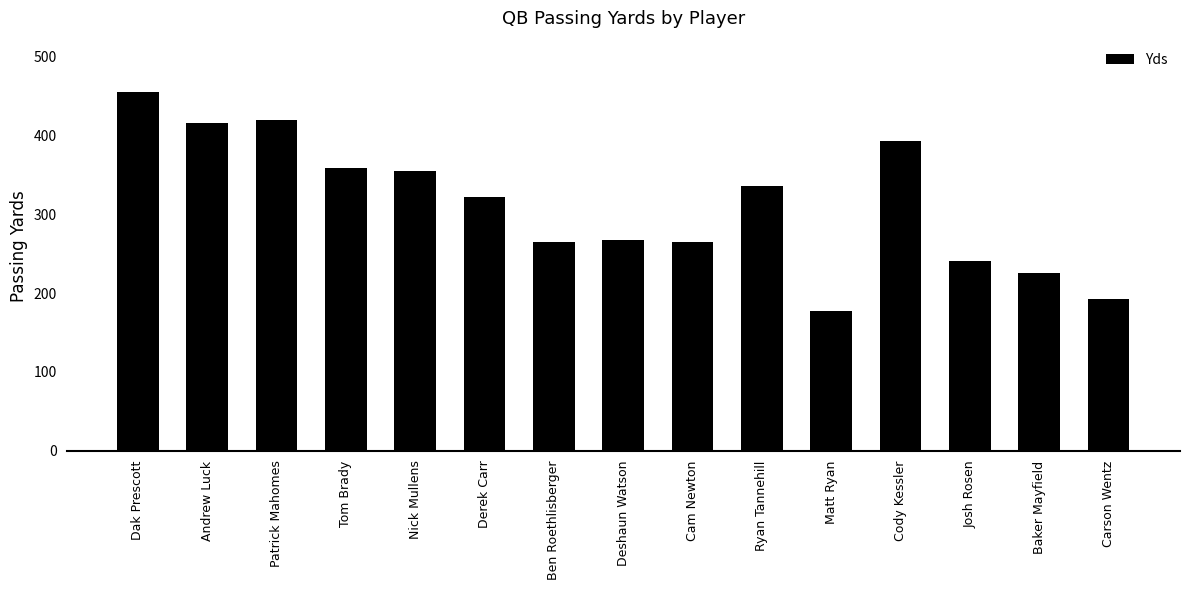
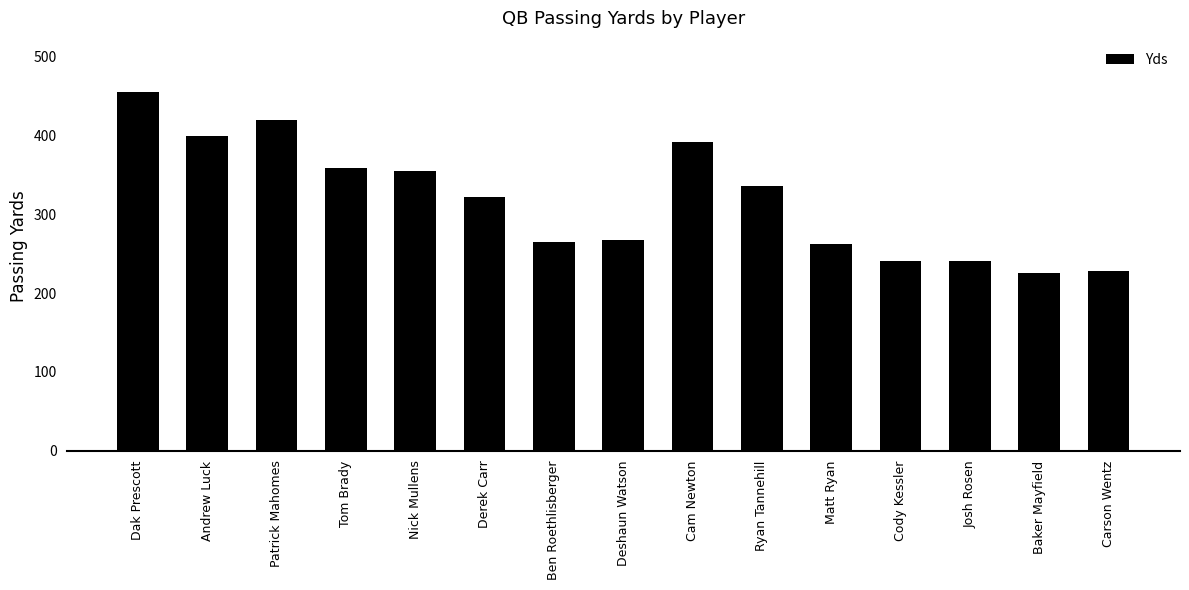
  {
    "Dak Prescott": 460,
-   "Andrew Luck": 420,
+   "Andrew Luck": 400,
    "Patrick Mahomes": 420,
    "Tom Brady": 360,
    "Nick Mullens": 360,
    "Derek Carr": 320,
    "Ben Roethlisberger": 270,
    "Deshaun Watson": 270,
-   "Cam Newton": 270,
+   "Cam Newton": 390,
    "Ryan Tannehill": 340,
-   "Matt Ryan": 180,
-   "Cody Kessler": 390,
+   "Matt Ryan": 260,
+   "Cody Kessler": 240,
    "Josh Rosen": 240,
    "Baker Mayfield": 230,
-   "Carson Wentz": 190
+   "Carson Wentz": 230
  }
